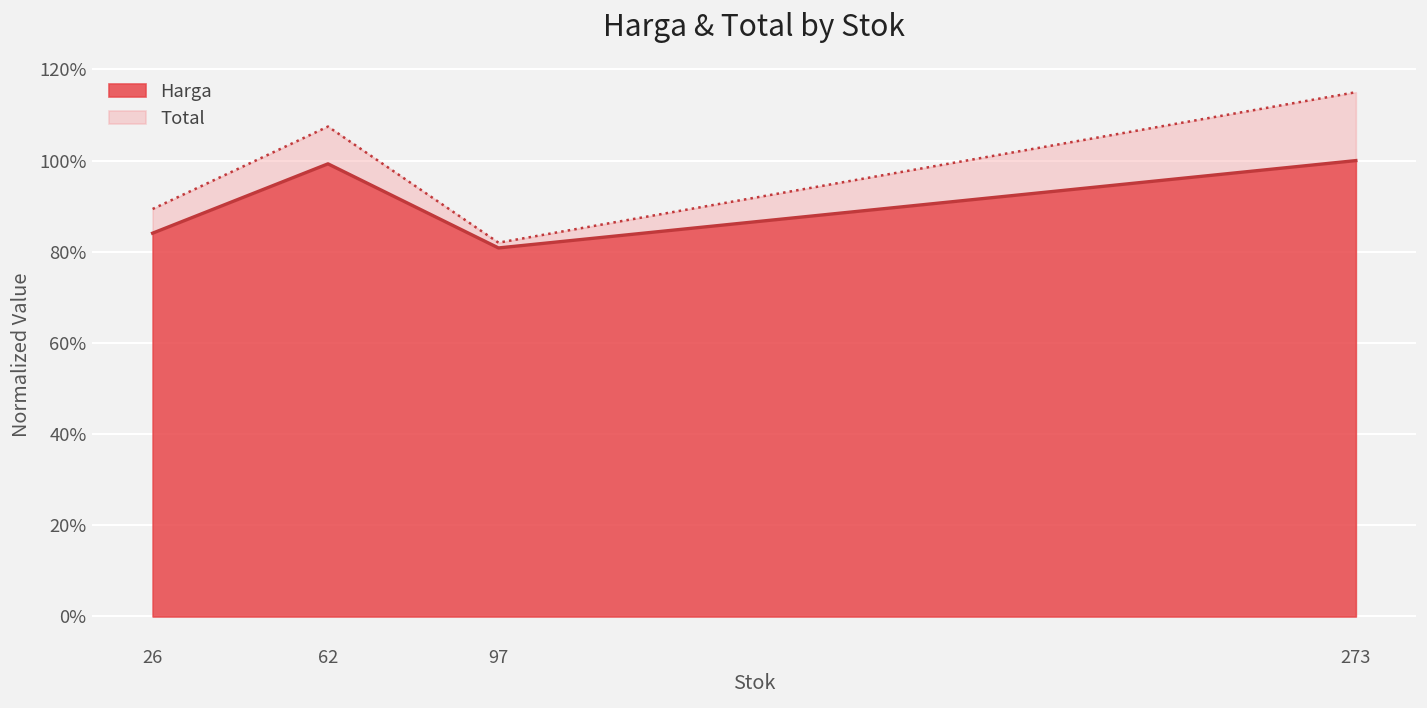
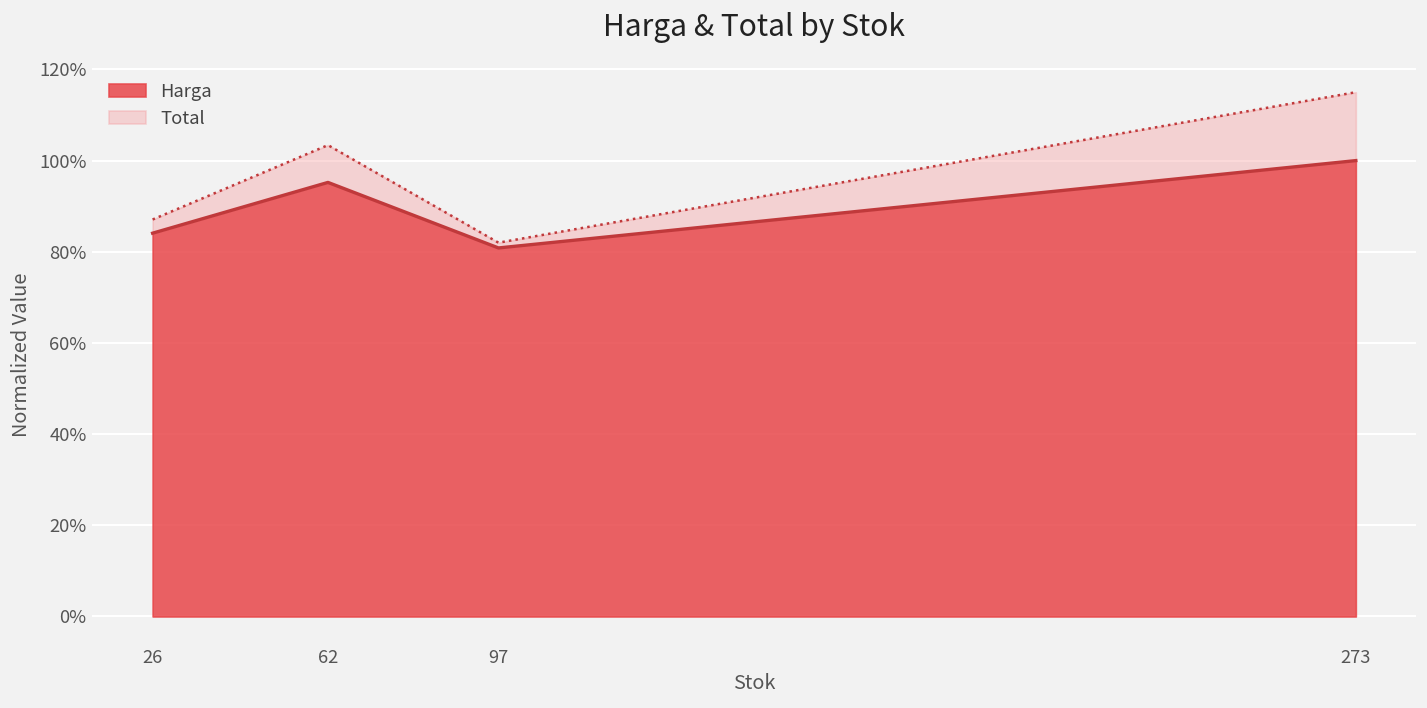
  {
    "Harga": {
      "26": "84%",
-     "62": "99%",
+     "62": "95%",
      "97": "81%",
      "273": "100%"
    },
    "Total": {
-     "26": "5%",
+     "26": "3%",
      "62": "8%",
      "97": "1%",
      "273": "15%"
    }
  }
